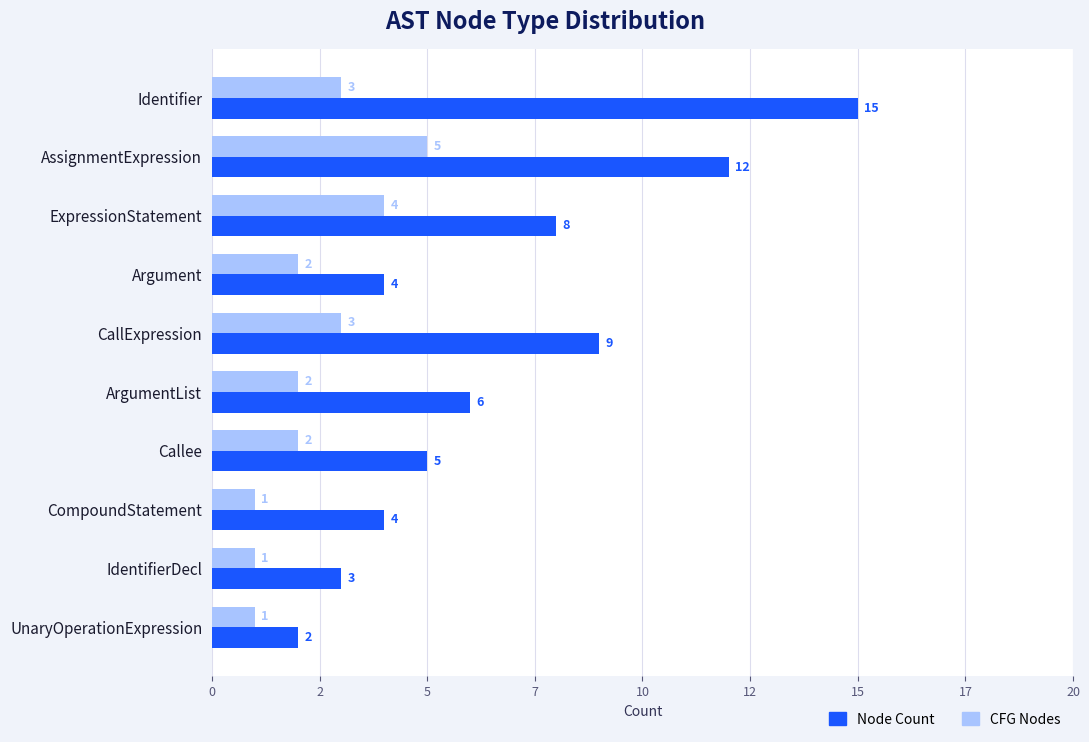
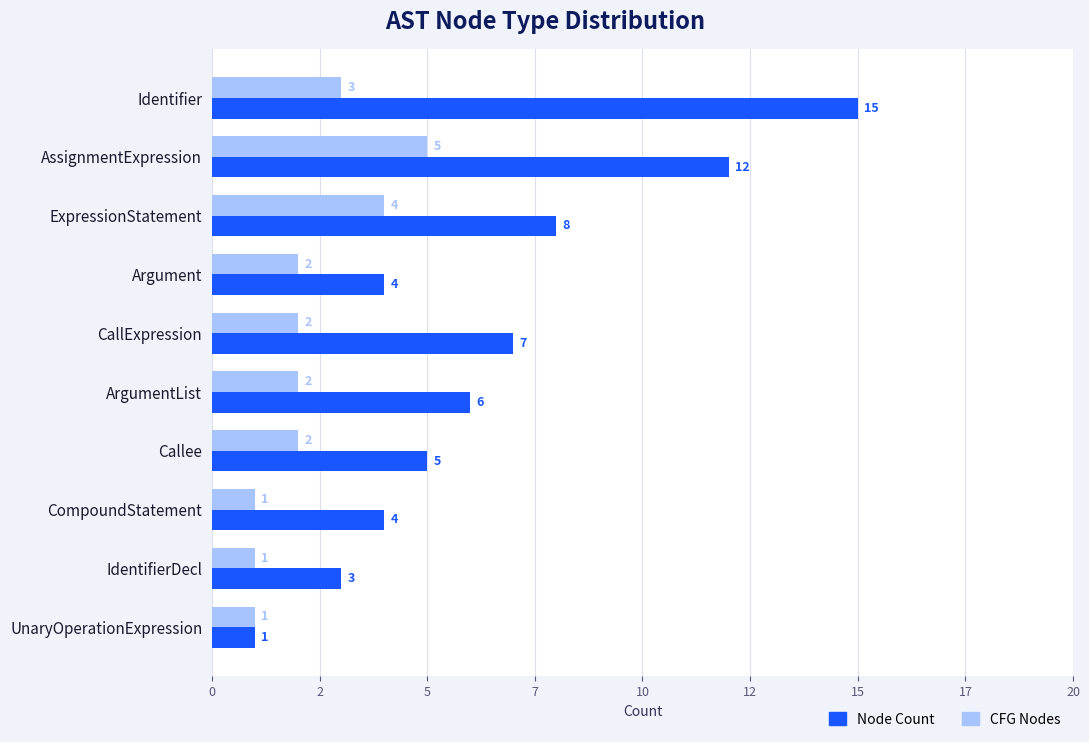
  {
    "Node Count": {
      "Identifier": 15,
      "AssignmentExpression": 12,
      "ExpressionStatement": 8,
      "Argument": 4,
-     "CallExpression": 9,
+     "CallExpression": 7,
      "ArgumentList": 6,
      "Callee": 5,
      "CompoundStatement": 4,
      "IdentifierDecl": 3,
-     "UnaryOperationExpression": 2
+     "UnaryOperationExpression": 1
    },
    "CFG Nodes": {
      "Identifier": 3,
      "AssignmentExpression": 5,
      "ExpressionStatement": 4,
      "Argument": 2,
-     "CallExpression": 3,
+     "CallExpression": 2,
      "ArgumentList": 2,
      "Callee": 2,
      "CompoundStatement": 1,
      "IdentifierDecl": 1,
      "UnaryOperationExpression": 1
    }
  }
